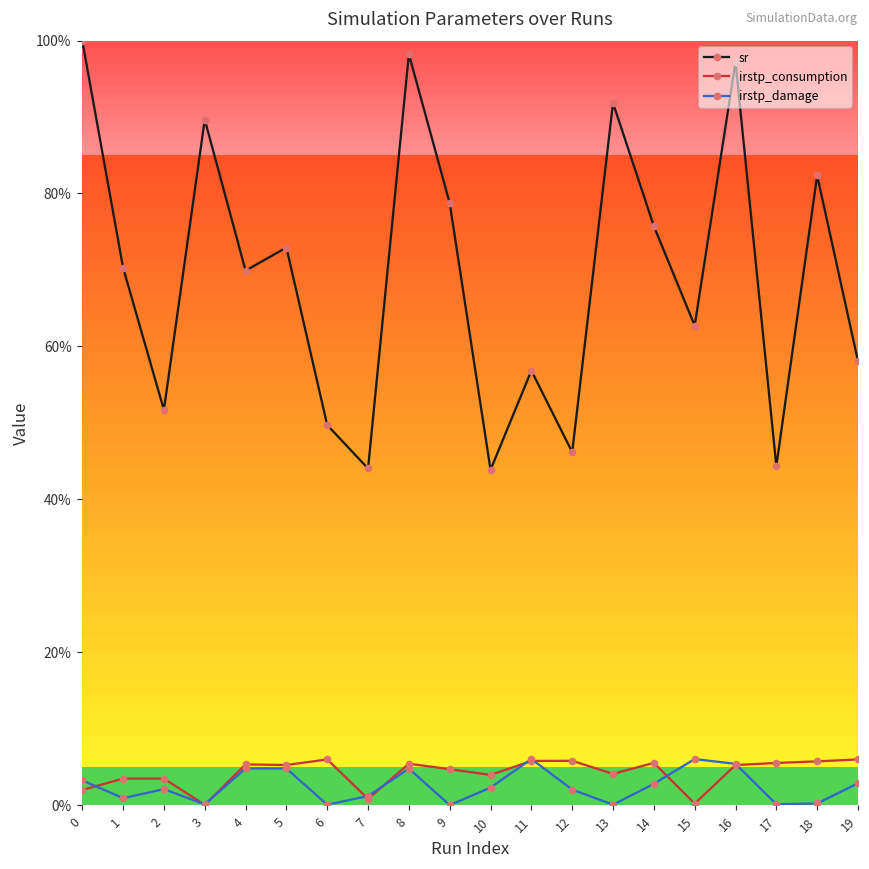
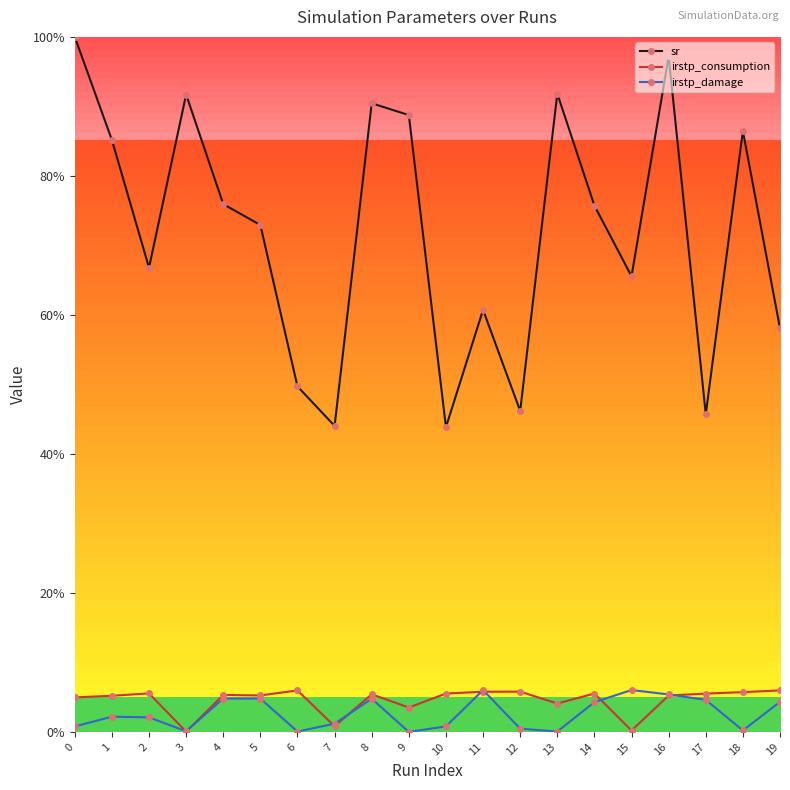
  {
    "sr": {
      "0": "100%",
-     "1": "70%",
-     "2": "52%",
-     "3": "90%",
-     "4": "70%",
+     "1": "85%",
+     "2": "67%",
+     "3": "92%",
+     "4": "76%",
      "5": "73%",
      "6": "50%",
      "7": "44%",
-     "8": "98%",
-     "9": "79%",
+     "8": "90%",
+     "9": "89%",
      "10": "44%",
-     "11": "57%",
+     "11": "61%",
      "12": "46%",
      "13": "92%",
      "14": "76%",
-     "15": "63%",
-     "17": "44%",
-     "18": "82%",
+     "15": "66%",
+     "17": "46%",
+     "18": "86%",
      "19": "58%"
    },
    "irstp_consumption": {
-     "0": "2%",
-     "1": "3%",
-     "2": "3%",
+     "0": "5%",
+     "1": "5%",
+     "2": "6%",
      "4": "5%",
      "5": "5%",
      "6": "6%",
      "7": "1%",
      "8": "5%",
-     "9": "5%",
-     "10": "4%",
+     "9": "4%",
+     "10": "6%",
      "12": "6%",
      "13": "4%",
      "14": "6%",
      "15": "0%",
      "17": "6%",
      "18": "6%",
      "19": "6%"
    },
    "irstp_damage": {
-     "0": "3%",
-     "1": "1%",
+     "0": "1%",
+     "1": "2%",
      "2": "2%",
      "4": "5%",
      "5": "5%",
      "6": "0%",
      "7": "1%",
      "8": "5%",
      "9": "0%",
-     "10": "2%",
-     "12": "2%",
+     "10": "1%",
+     "12": "0%",
      "13": "0%",
-     "14": "3%",
+     "14": "4%",
      "15": "6%",
-     "17": "0%",
+     "17": "5%",
      "18": "0%",
-     "19": "3%"
+     "19": "4%"
    }
  }
